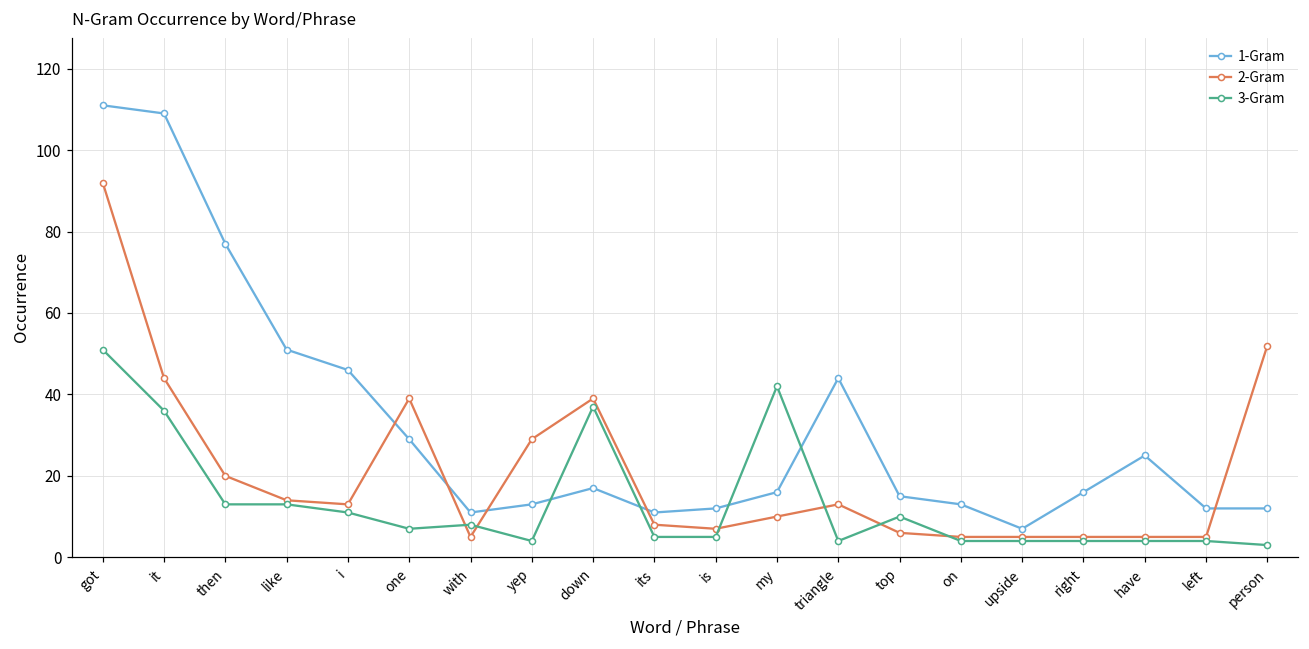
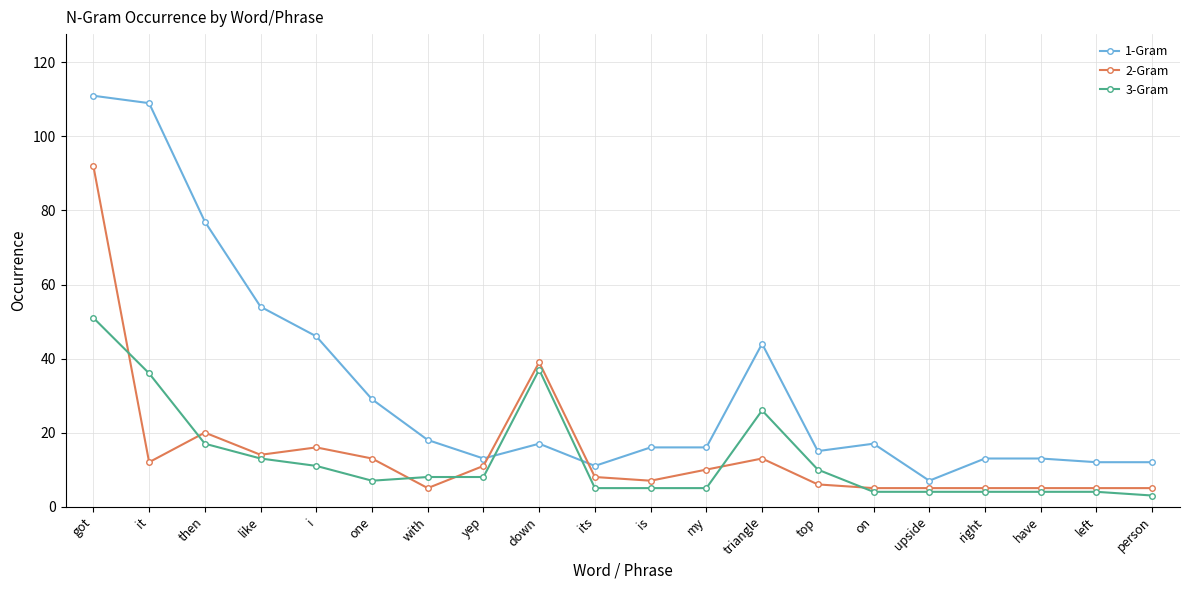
  {
    "1-Gram": {
      "got": 111,
      "it": 109,
      "then": 77,
-     "like": 51,
+     "like": 54,
      "i": 46,
      "one": 29,
-     "with": 11,
+     "with": 18,
      "yep": 13,
      "down": 17,
      "its": 11,
-     "is": 12,
+     "is": 16,
      "my": 16,
      "triangle": 44,
      "top": 15,
-     "on": 13,
+     "on": 17,
      "upside": 7,
-     "right": 16,
-     "have": 25,
+     "right": 13,
+     "have": 13,
      "left": 12,
      "person": 12
    },
    "2-Gram": {
      "got": 92,
-     "it": 44,
+     "it": 12,
      "then": 20,
      "like": 14,
-     "i": 13,
-     "one": 39,
+     "i": 16,
+     "one": 13,
      "with": 5,
-     "yep": 29,
+     "yep": 11,
      "down": 39,
      "its": 8,
      "is": 7,
      "my": 10,
      "triangle": 13,
      "top": 6,
      "on": 5,
      "upside": 5,
      "right": 5,
      "have": 5,
      "left": 5,
-     "person": 52
+     "person": 5
    },
    "3-Gram": {
      "got": 51,
      "it": 36,
-     "then": 13,
+     "then": 17,
      "like": 13,
      "i": 11,
      "one": 7,
      "with": 8,
-     "yep": 4,
+     "yep": 8,
      "down": 37,
      "its": 5,
      "is": 5,
-     "my": 42,
-     "triangle": 4,
+     "my": 5,
+     "triangle": 26,
      "top": 10,
      "on": 4,
      "upside": 4,
      "right": 4,
      "have": 4,
      "left": 4,
      "person": 3
    }
  }
